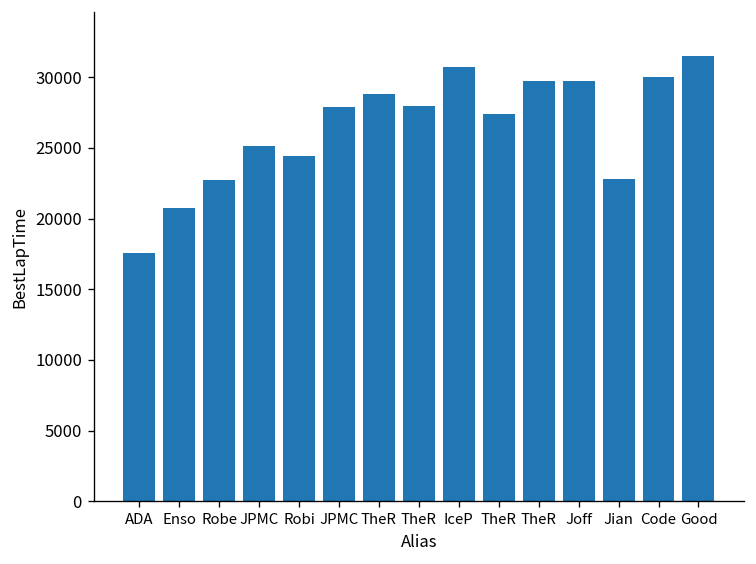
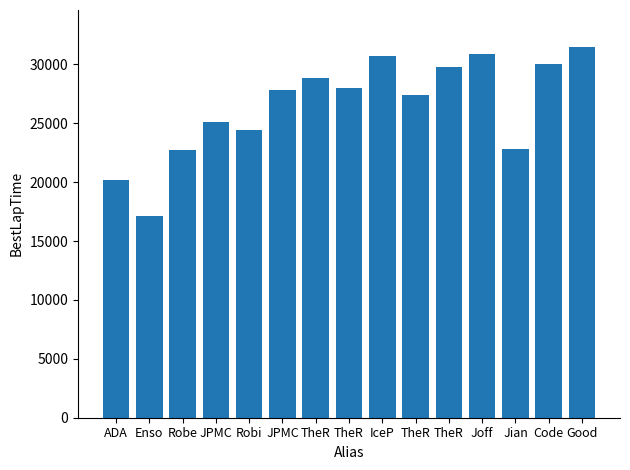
  {
-   "ADA": 17500,
-   "Enso": 20700,
+   "ADA": 20200,
+   "Enso": 17100,
    "Robe": 22700,
    "Robi": 24500,
    "IceP": 30700,
-   "Joff": 29700,
+   "Joff": 30800,
    "Jian": 22800,
    "Code": 30000,
    "Good": 31500
  }
